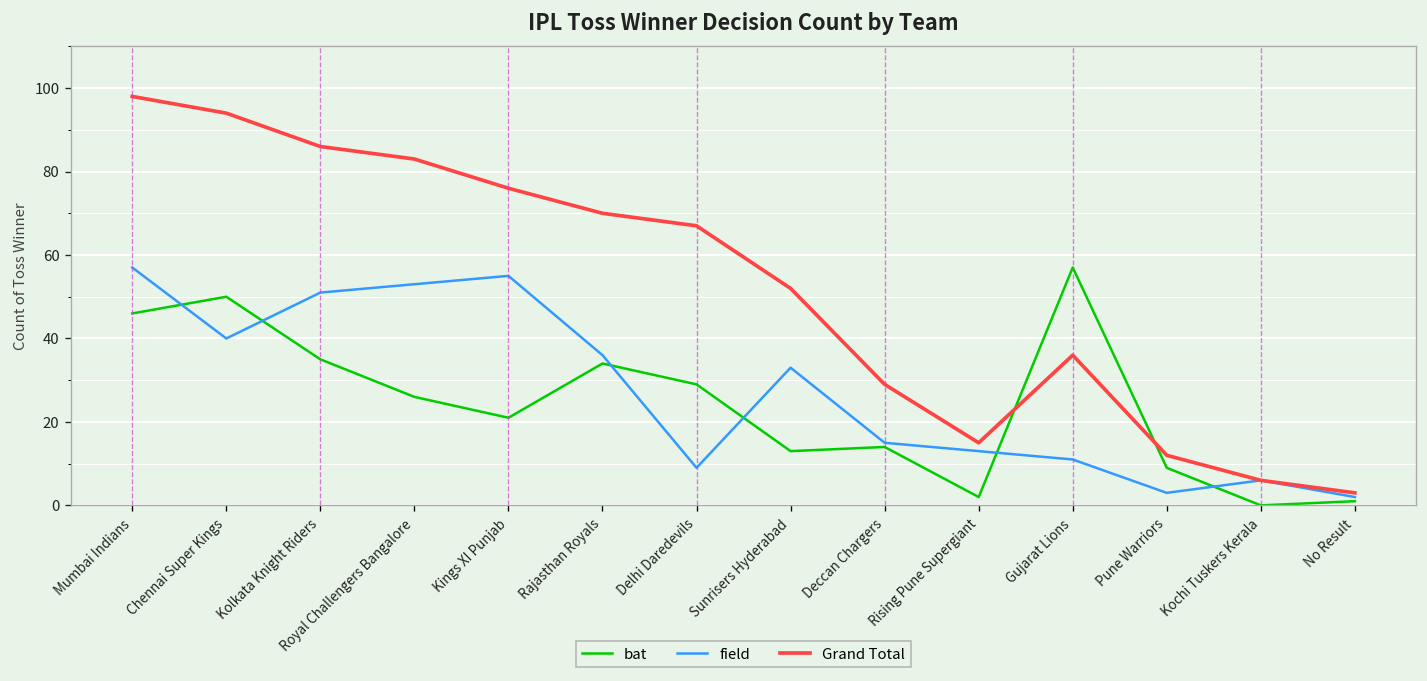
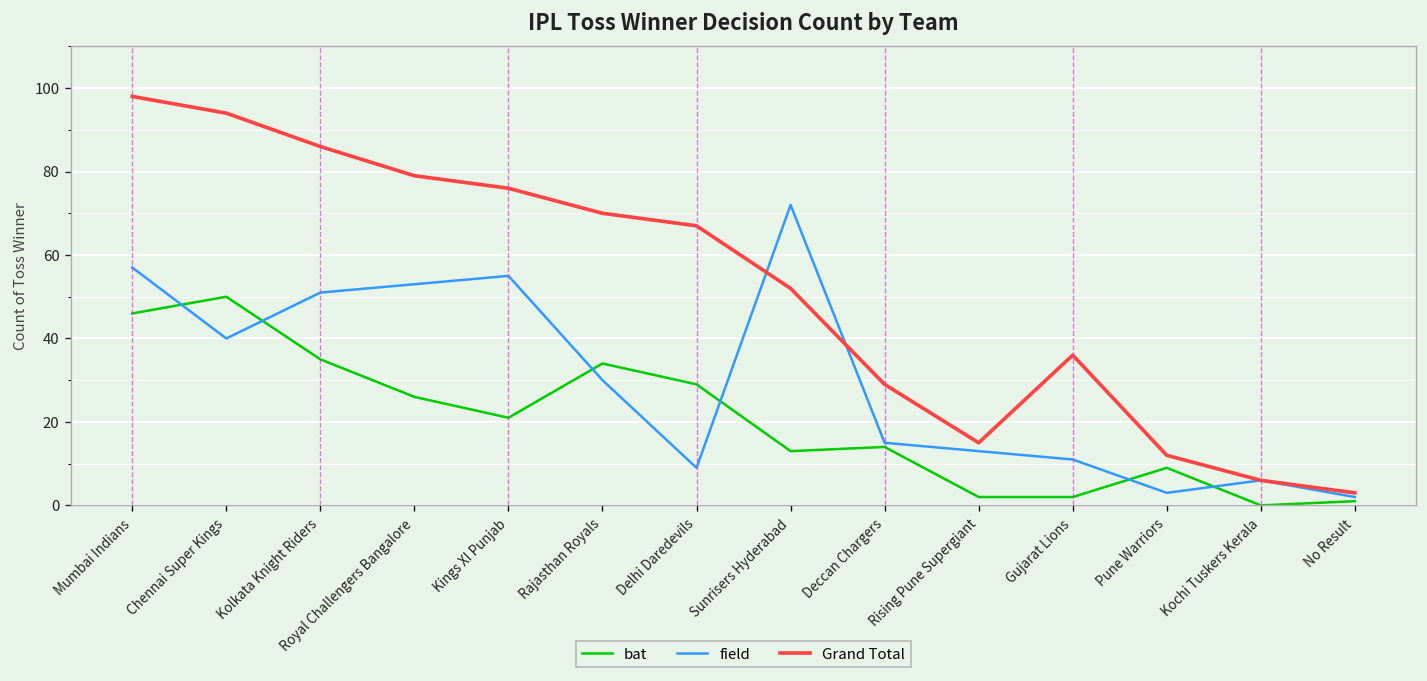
  {
    "bat": {
      "Mumbai Indians": 46,
      "Chennai Super Kings": 50,
      "Kolkata Knight Riders": 35,
      "Royal Challengers Bangalore": 26,
      "Kings XI Punjab": 21,
      "Rajasthan Royals": 34,
      "Delhi Daredevils": 29,
      "Sunrisers Hyderabad": 13,
      "Deccan Chargers": 14,
      "Rising Pune Supergiant": 2,
-     "Gujarat Lions": 57,
+     "Gujarat Lions": 2,
      "Pune Warriors": 9,
      "Kochi Tuskers Kerala": 0,
      "No Result": 1
    },
    "field": {
      "Mumbai Indians": 57,
      "Chennai Super Kings": 40,
      "Kolkata Knight Riders": 51,
      "Royal Challengers Bangalore": 53,
      "Kings XI Punjab": 55,
-     "Rajasthan Royals": 36,
+     "Rajasthan Royals": 30,
      "Delhi Daredevils": 9,
-     "Sunrisers Hyderabad": 33,
+     "Sunrisers Hyderabad": 72,
      "Deccan Chargers": 15,
      "Rising Pune Supergiant": 13,
      "Gujarat Lions": 11,
      "Pune Warriors": 3,
      "No Result": 2
    },
    "Grand Total": {
      "Mumbai Indians": 98,
      "Chennai Super Kings": 94,
      "Kolkata Knight Riders": 86,
-     "Royal Challengers Bangalore": 83,
+     "Royal Challengers Bangalore": 79,
      "Kings XI Punjab": 76,
      "Rajasthan Royals": 70,
      "Delhi Daredevils": 67,
      "Sunrisers Hyderabad": 52,
      "Deccan Chargers": 29,
      "Rising Pune Supergiant": 15,
      "Gujarat Lions": 36,
      "Pune Warriors": 12,
      "No Result": 3
    }
  }
